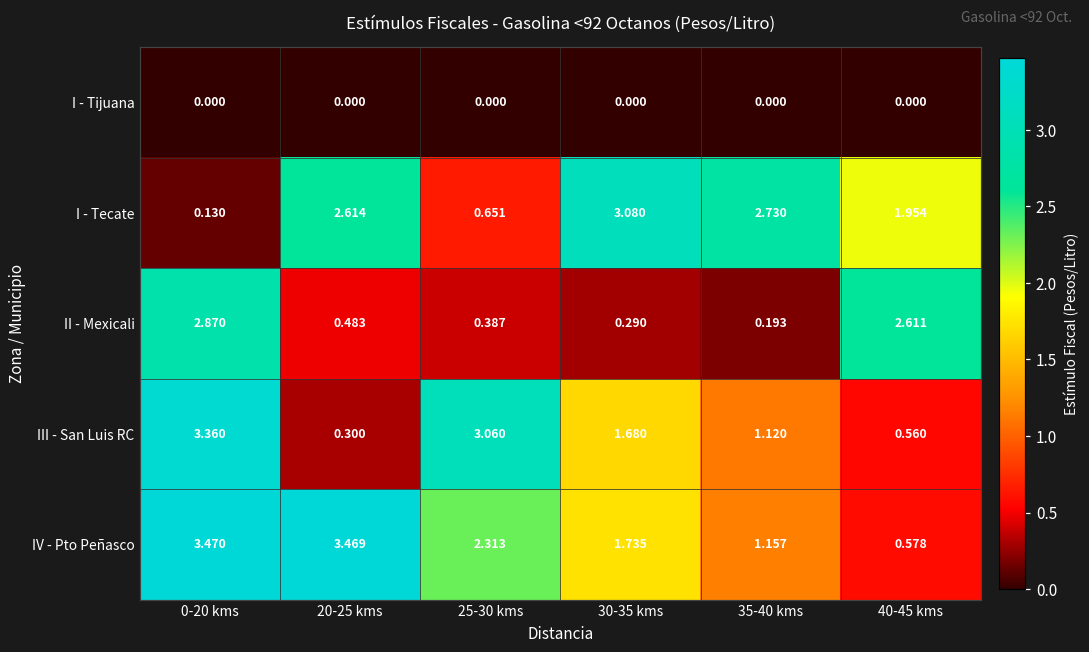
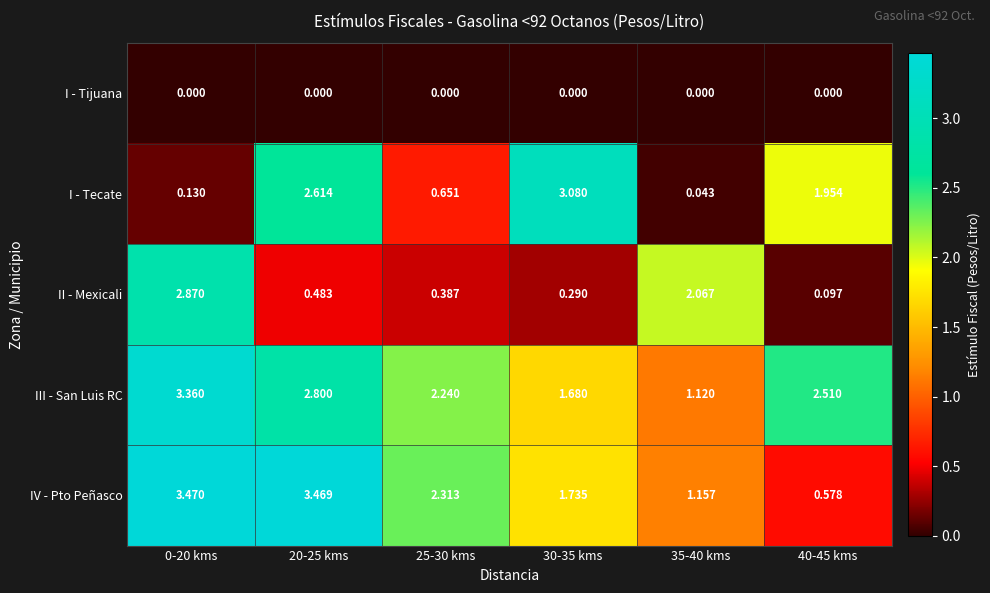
  {
    "I - Tijuana": {
      "0-20 kms": 0.000,
      "20-25 kms": 0.000,
      "25-30 kms": 0.000,
      "30-35 kms": 0.000,
      "35-40 kms": 0.000,
      "40-45 kms": 0.000
    },
    "I - Tecate": {
      "0-20 kms": 0.130,
      "20-25 kms": 2.614,
      "25-30 kms": 0.651,
      "30-35 kms": 3.080,
-     "35-40 kms": 2.730,
+     "35-40 kms": 0.043,
      "40-45 kms": 1.954
    },
    "II - Mexicali": {
      "0-20 kms": 2.870,
      "20-25 kms": 0.483,
      "25-30 kms": 0.387,
      "30-35 kms": 0.290,
-     "35-40 kms": 0.193,
-     "40-45 kms": 2.611
+     "35-40 kms": 2.067,
+     "40-45 kms": 0.097
    },
    "III - San Luis RC": {
      "0-20 kms": 3.360,
-     "20-25 kms": 0.300,
-     "25-30 kms": 3.060,
+     "20-25 kms": 2.800,
+     "25-30 kms": 2.240,
      "30-35 kms": 1.680,
      "35-40 kms": 1.120,
-     "40-45 kms": 0.560
+     "40-45 kms": 2.510
    },
    "IV - Pto Peñasco": {
      "0-20 kms": 3.470,
      "20-25 kms": 3.469,
      "25-30 kms": 2.313,
      "30-35 kms": 1.735,
      "35-40 kms": 1.157,
      "40-45 kms": 0.578
    }
  }
